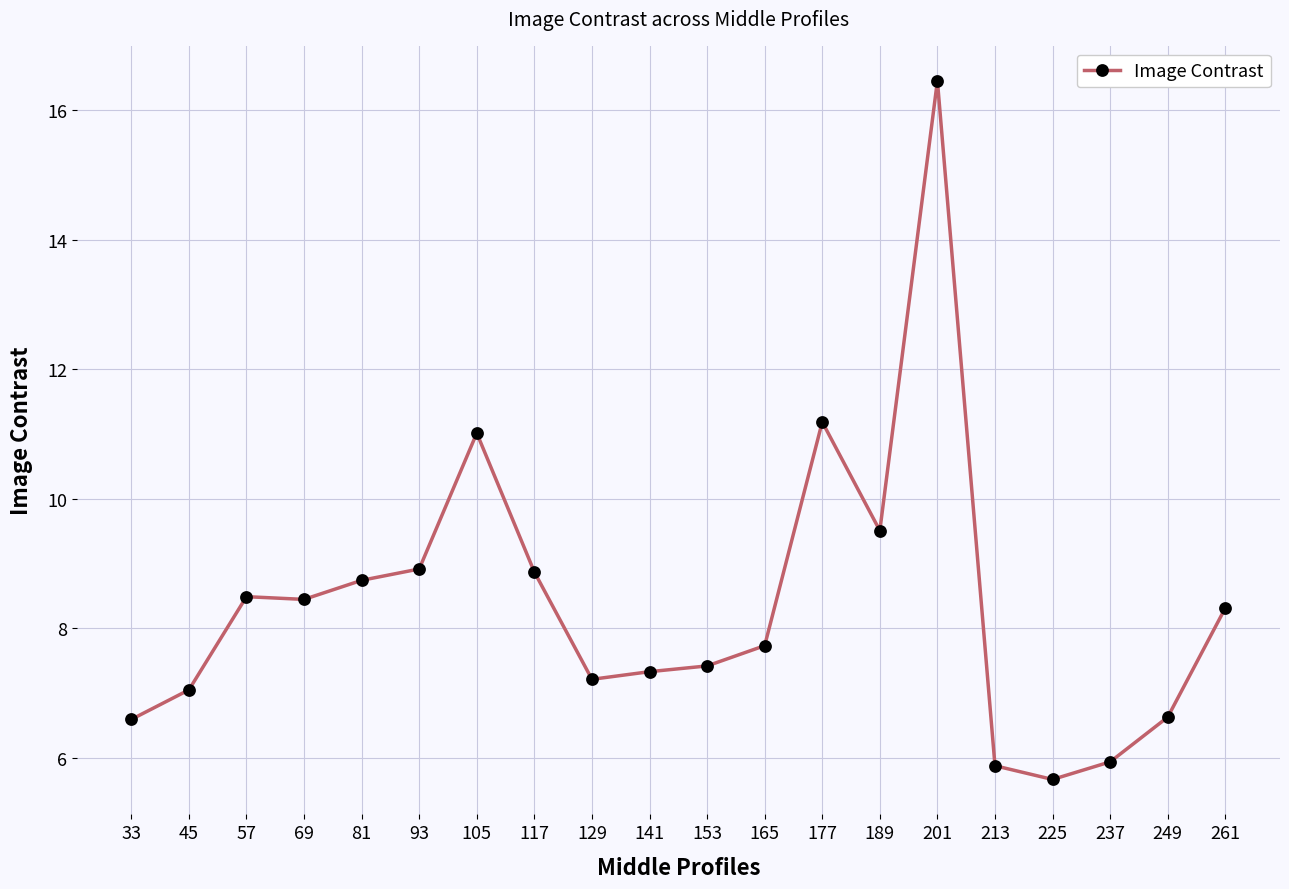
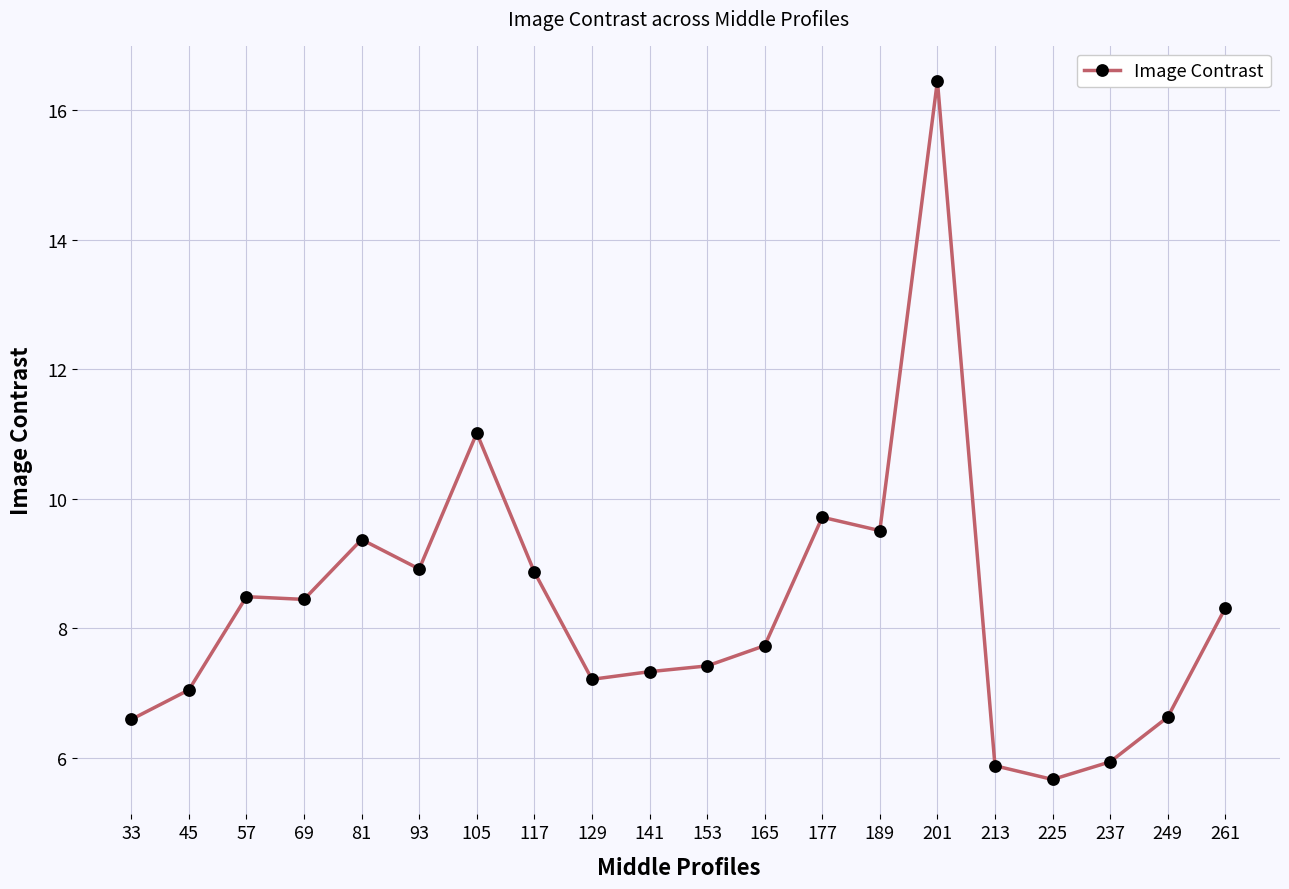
  {
    "33": 6.6,
    "45": 7.0,
    "57": 8.5,
    "69": 8.4,
-   "81": 8.7,
+   "81": 9.4,
    "93": 8.9,
    "105": 11.0,
    "117": 8.9,
    "129": 7.2,
    "141": 7.3,
    "153": 7.4,
    "165": 7.7,
-   "177": 11.2,
+   "177": 9.7,
    "189": 9.5,
    "201": 16.5,
    "213": 5.9,
    "225": 5.7,
    "237": 5.9,
    "249": 6.6,
    "261": 8.3
  }
